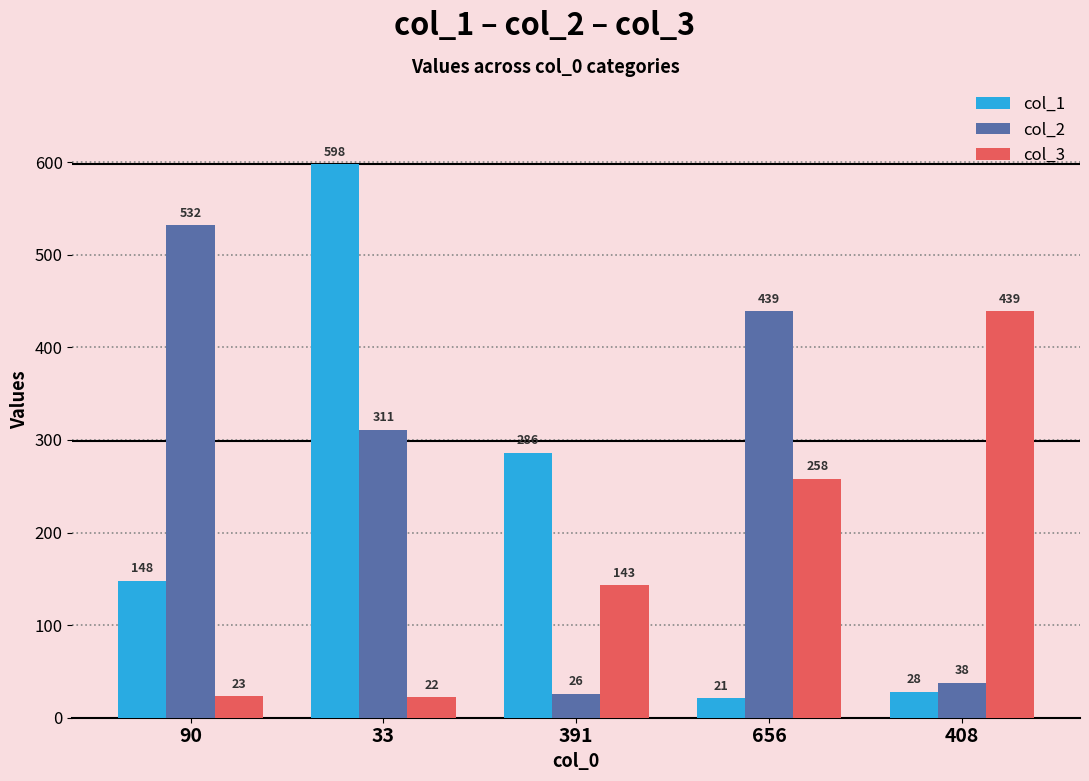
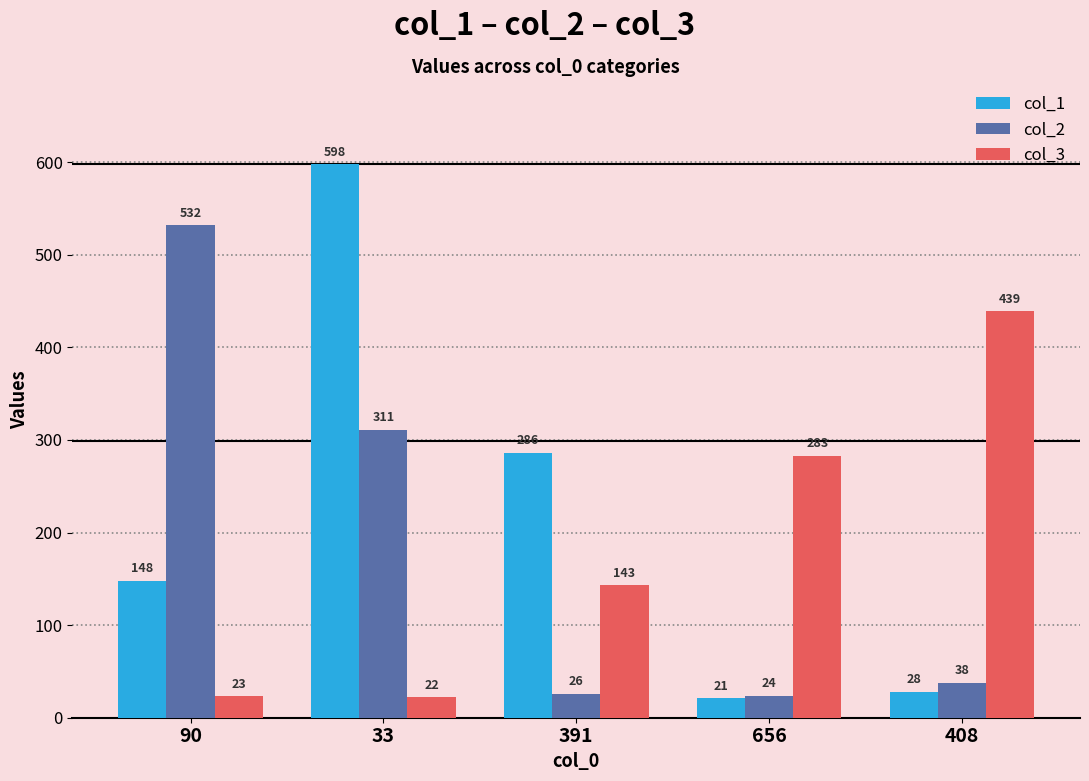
  {
    "col_1": {
      "90": 148,
      "33": 598,
      "391": 286,
      "656": 21,
      "408": 28
    },
    "col_2": {
      "90": 532,
      "33": 311,
      "391": 26,
-     "656": 439,
+     "656": 24,
      "408": 38
    },
    "col_3": {
      "90": 23,
      "33": 22,
      "391": 143,
-     "656": 258,
+     "656": 283,
      "408": 439
    }
  }
